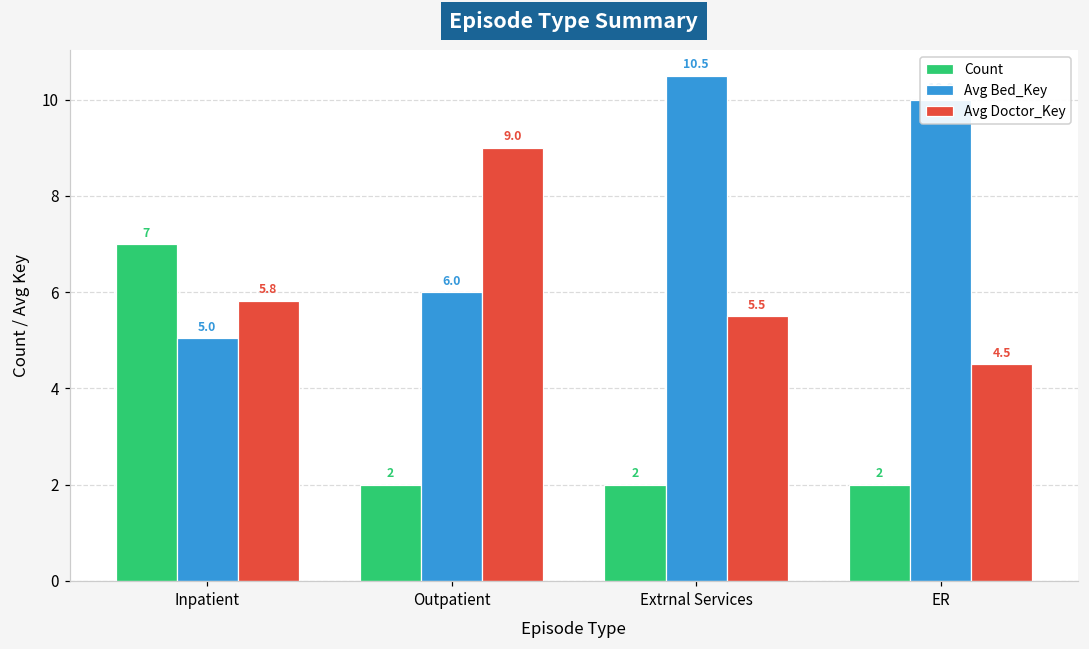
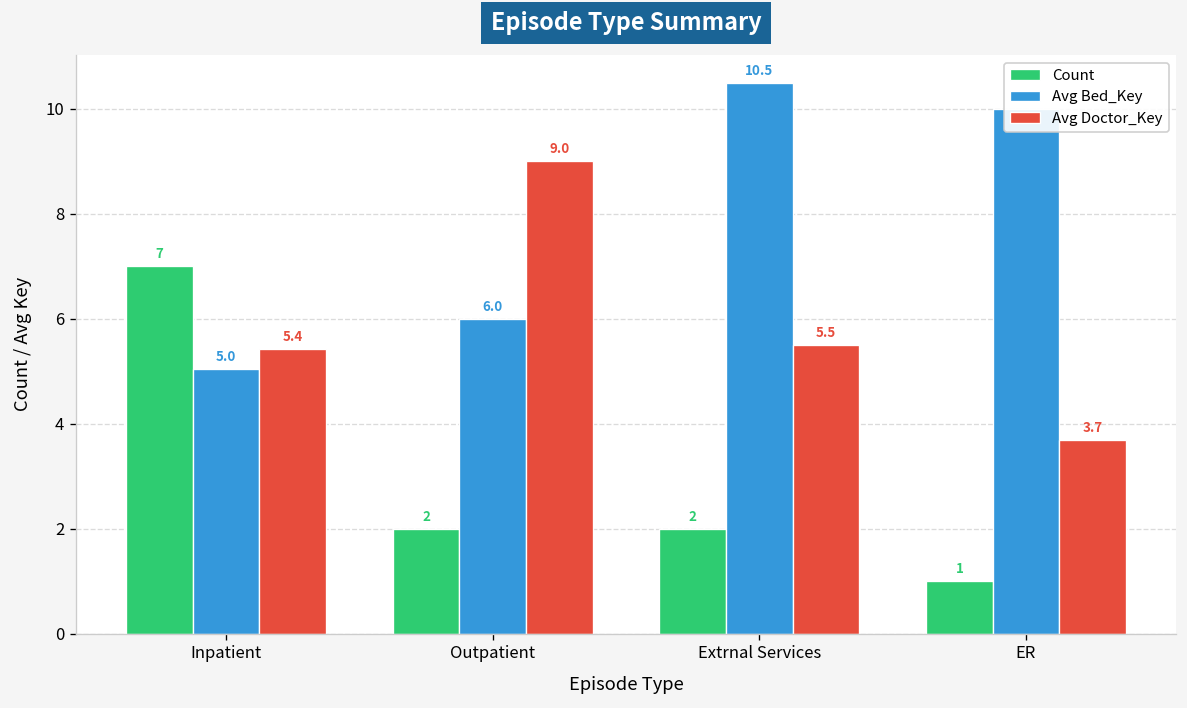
  {
    "Count": {
      "Inpatient": 7,
      "Outpatient": 2,
      "Extrnal Services": 2,
-     "ER": 2
+     "ER": 1
    },
    "Avg Bed_Key": {
      "Inpatient": 5.0,
      "Outpatient": 6.0,
      "Extrnal Services": 10.5
    },
    "Avg Doctor_Key": {
-     "Inpatient": 5.8,
+     "Inpatient": 5.4,
      "Outpatient": 9.0,
      "Extrnal Services": 5.5,
-     "ER": 4.5
+     "ER": 3.7
    }
  }
